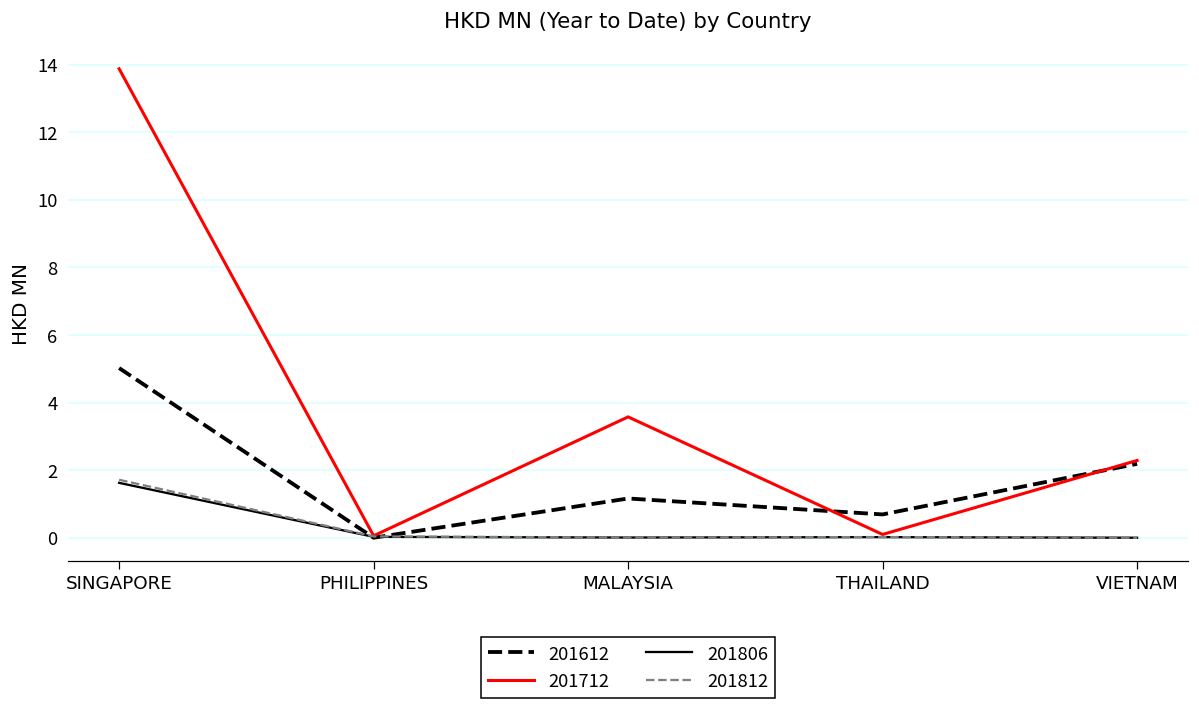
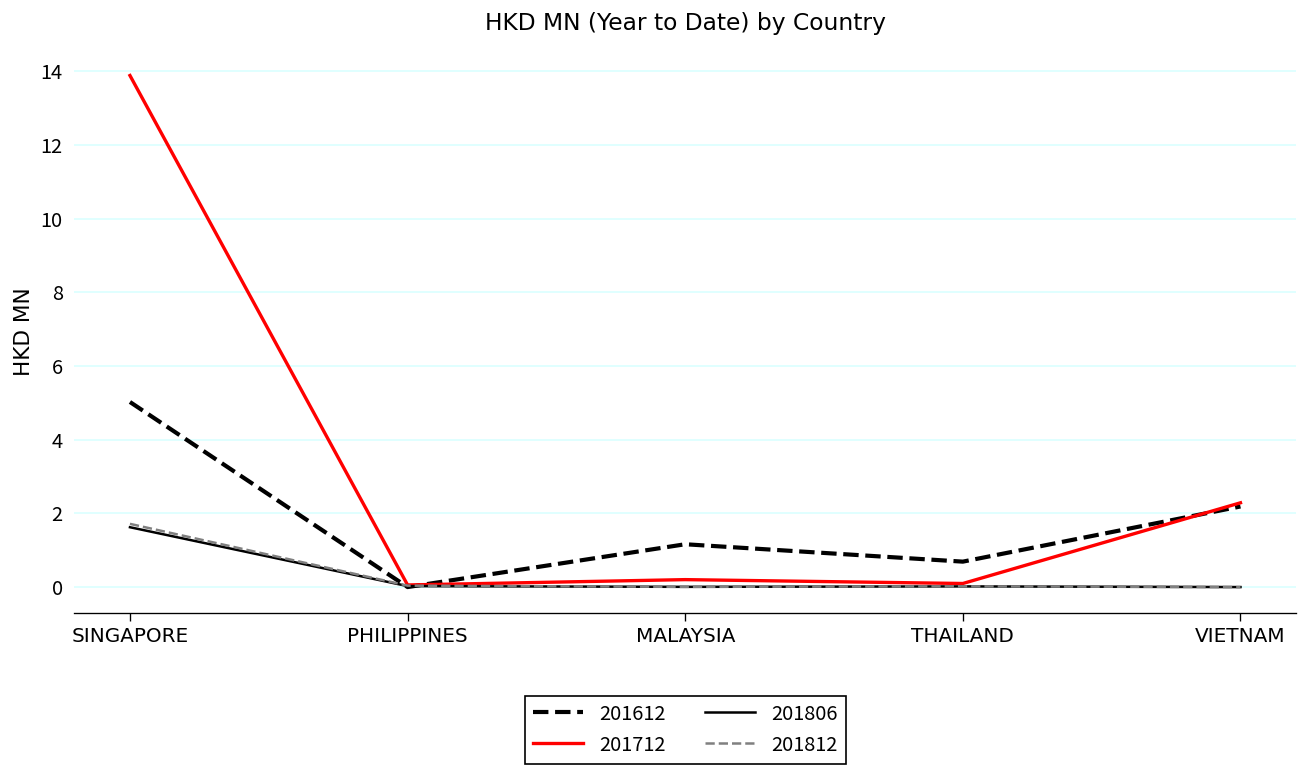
  {
    "201712": {
      "SINGAPORE": 13.9,
-     "MALAYSIA": 3.6,
+     "MALAYSIA": 0.2,
      "VIETNAM": 2.3
    },
    "201812": {
      "SINGAPORE": 1.7
    }
  }
